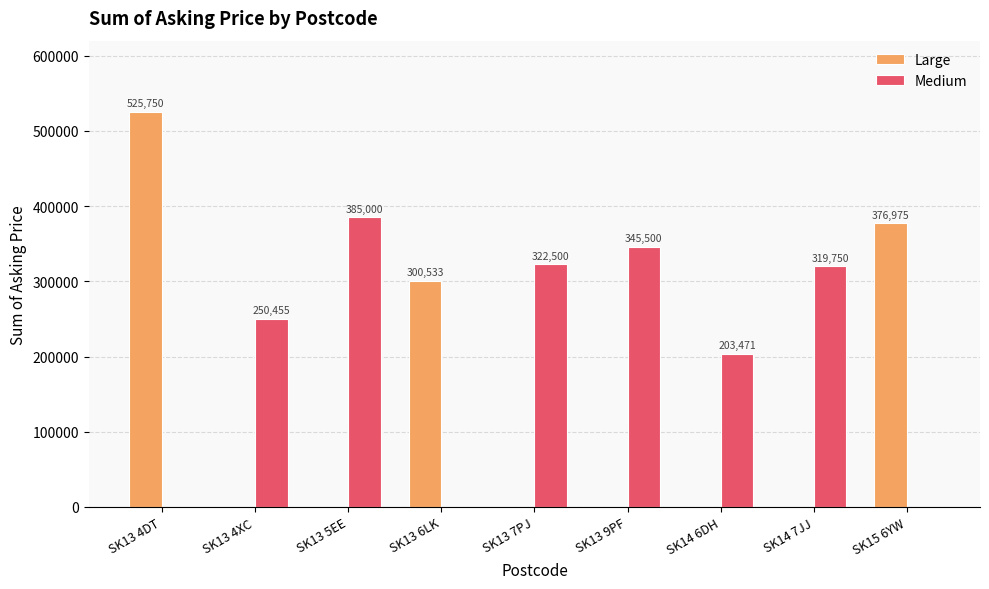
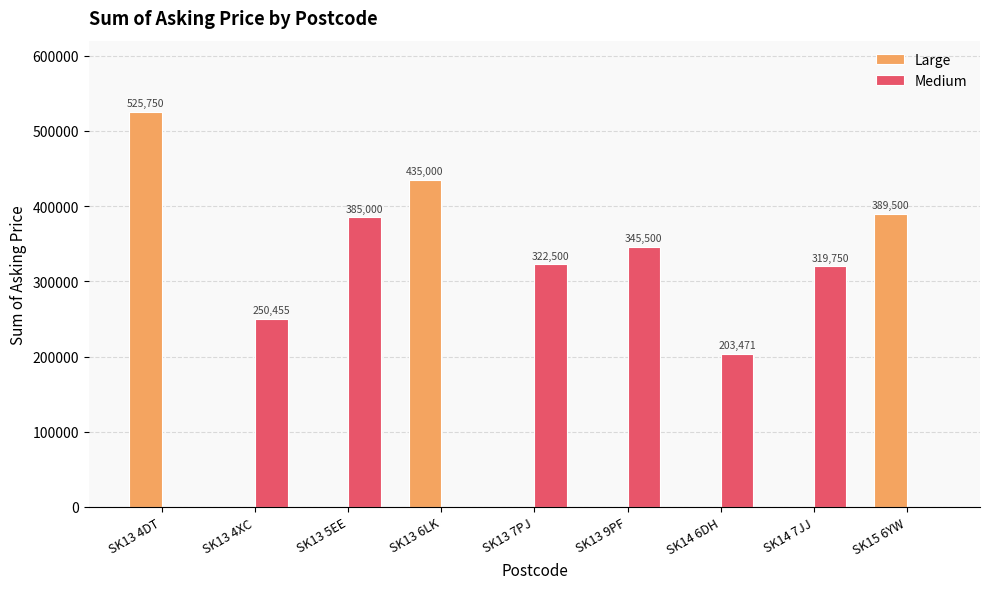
  {
    "Large": {
      "SK13 4DT": "525,750",
-     "SK13 6LK": "300,533",
-     "SK15 6YW": "376,975"
+     "SK13 6LK": "435,000",
+     "SK15 6YW": "389,500"
    },
    "Medium": {
      "SK13 4XC": "250,455",
      "SK13 5EE": "385,000",
      "SK13 7PJ": "322,500",
      "SK13 9PF": "345,500",
      "SK14 6DH": "203,471",
      "SK14 7JJ": "319,750"
    }
  }
